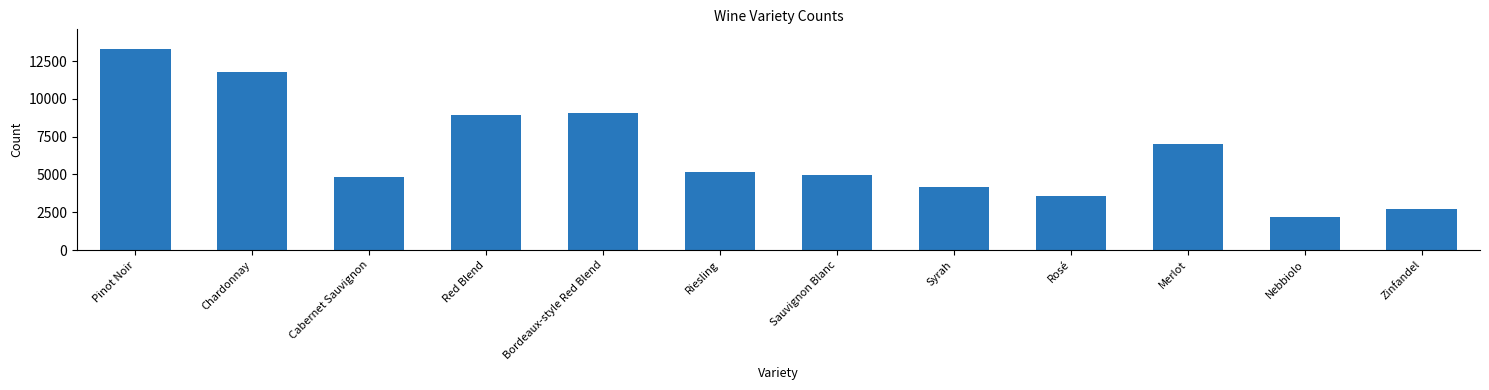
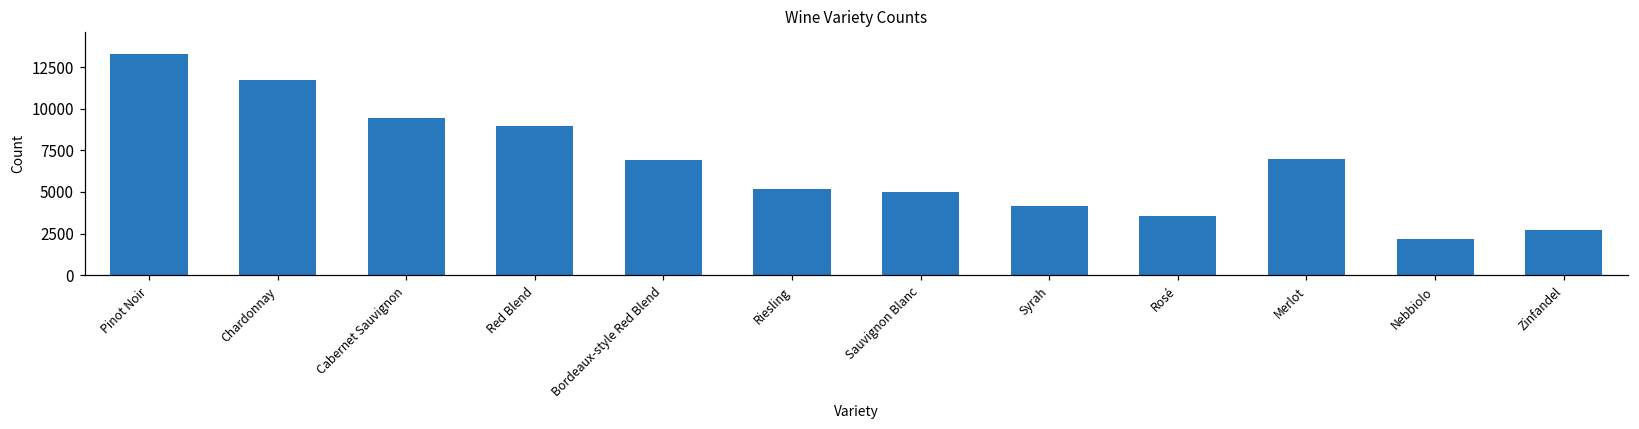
  {
    "Pinot Noir": 13300,
    "Chardonnay": 11800,
-   "Cabernet Sauvignon": 4800,
+   "Cabernet Sauvignon": 9500,
    "Red Blend": 8900,
-   "Bordeaux-style Red Blend": 9000,
+   "Bordeaux-style Red Blend": 6900,
    "Riesling": 5200,
    "Sauvignon Blanc": 5000,
    "Syrah": 4100,
    "Rosé": 3600,
    "Merlot": 7000,
    "Nebbiolo": 2200,
    "Zinfandel": 2700
  }
